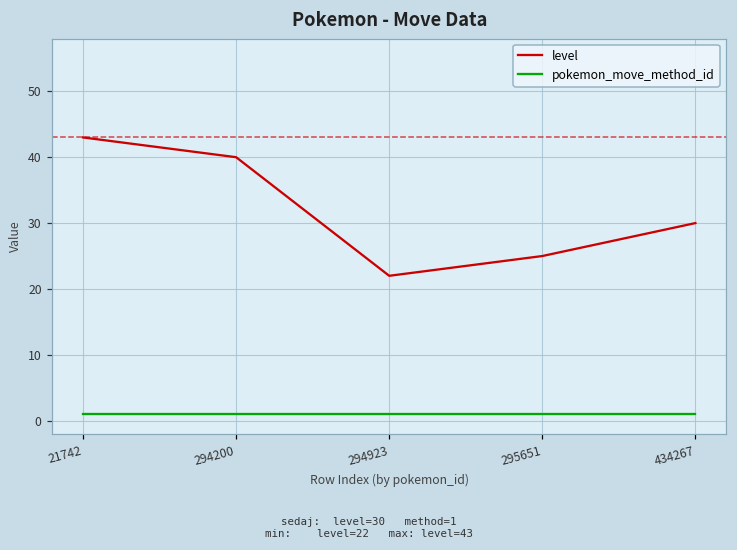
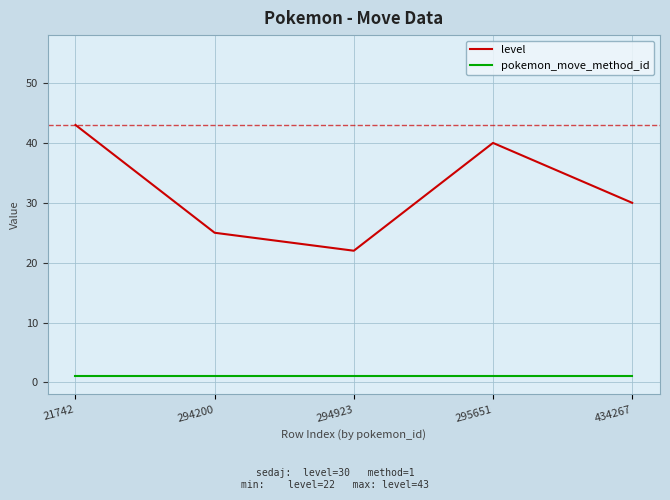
  {
    "level": {
      "21742": 43,
-     "294200": 40,
+     "294200": 25,
      "294923": 22,
-     "295651": 25,
+     "295651": 40,
      "434267": 30
    },
    "pokemon_move_method_id": {
      "21742": 1,
      "294200": 1,
      "294923": 1,
      "295651": 1,
      "434267": 1
    }
  }
